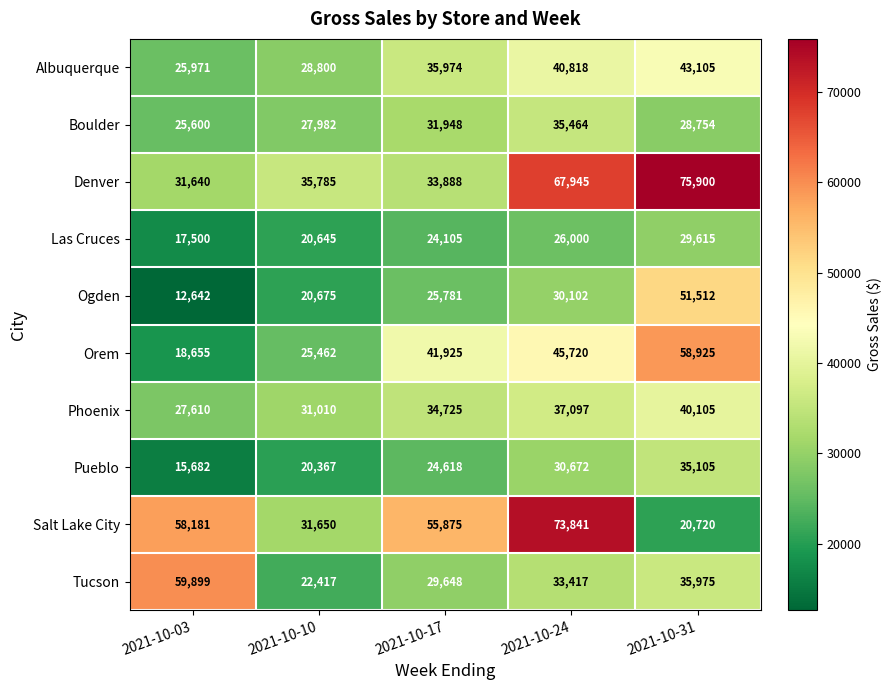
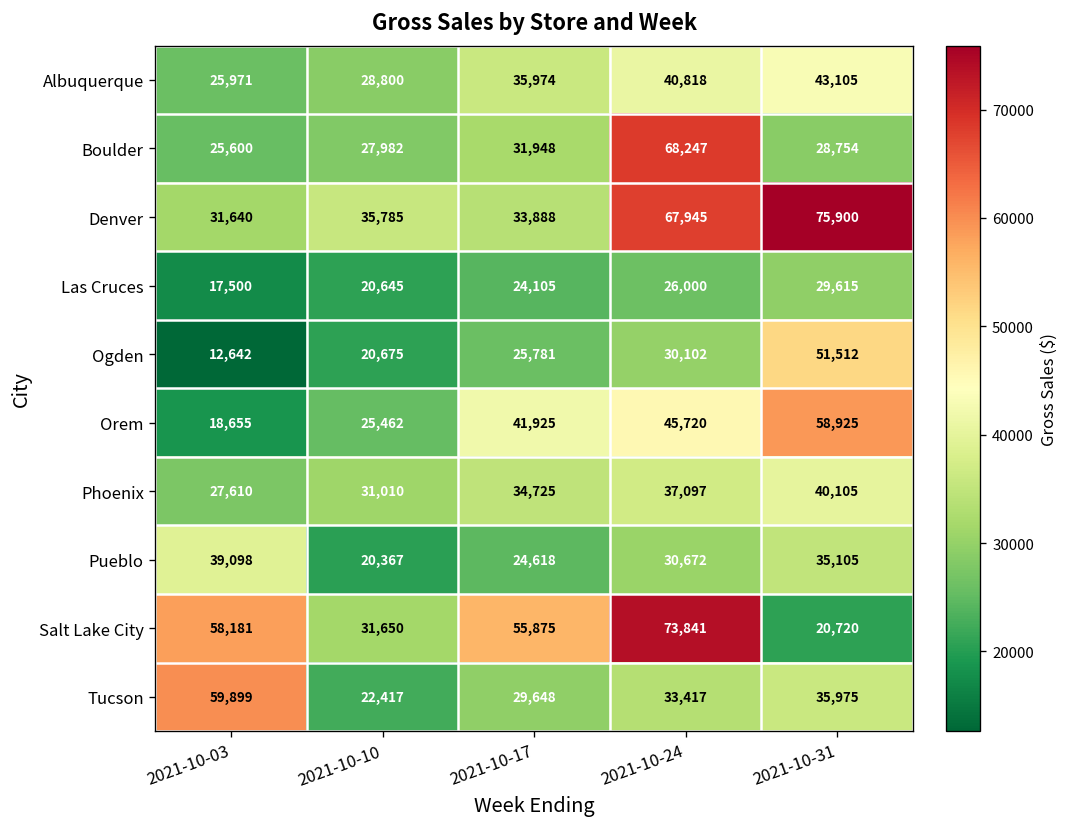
  {
    "Albuquerque": {
      "2021-10-03": "25,971",
      "2021-10-10": "28,800",
      "2021-10-17": "35,974",
      "2021-10-24": "40,818",
      "2021-10-31": "43,105"
    },
    "Boulder": {
      "2021-10-03": "25,600",
      "2021-10-10": "27,982",
      "2021-10-17": "31,948",
-     "2021-10-24": "35,464",
+     "2021-10-24": "68,247",
      "2021-10-31": "28,754"
    },
    "Denver": {
      "2021-10-03": "31,640",
      "2021-10-10": "35,785",
      "2021-10-17": "33,888",
      "2021-10-24": "67,945",
      "2021-10-31": "75,900"
    },
    "Las Cruces": {
      "2021-10-03": "17,500",
      "2021-10-10": "20,645",
      "2021-10-17": "24,105",
      "2021-10-24": "26,000",
      "2021-10-31": "29,615"
    },
    "Ogden": {
      "2021-10-03": "12,642",
      "2021-10-10": "20,675",
      "2021-10-17": "25,781",
      "2021-10-24": "30,102",
      "2021-10-31": "51,512"
    },
    "Orem": {
      "2021-10-03": "18,655",
      "2021-10-10": "25,462",
      "2021-10-17": "41,925",
      "2021-10-24": "45,720",
      "2021-10-31": "58,925"
    },
    "Phoenix": {
      "2021-10-03": "27,610",
      "2021-10-10": "31,010",
      "2021-10-17": "34,725",
      "2021-10-24": "37,097",
      "2021-10-31": "40,105"
    },
    "Pueblo": {
-     "2021-10-03": "15,682",
+     "2021-10-03": "39,098",
      "2021-10-10": "20,367",
      "2021-10-17": "24,618",
      "2021-10-24": "30,672",
      "2021-10-31": "35,105"
    },
    "Salt Lake City": {
      "2021-10-03": "58,181",
      "2021-10-10": "31,650",
      "2021-10-17": "55,875",
      "2021-10-24": "73,841",
      "2021-10-31": "20,720"
    },
    "Tucson": {
      "2021-10-03": "59,899",
      "2021-10-10": "22,417",
      "2021-10-17": "29,648",
      "2021-10-24": "33,417",
      "2021-10-31": "35,975"
    }
  }
